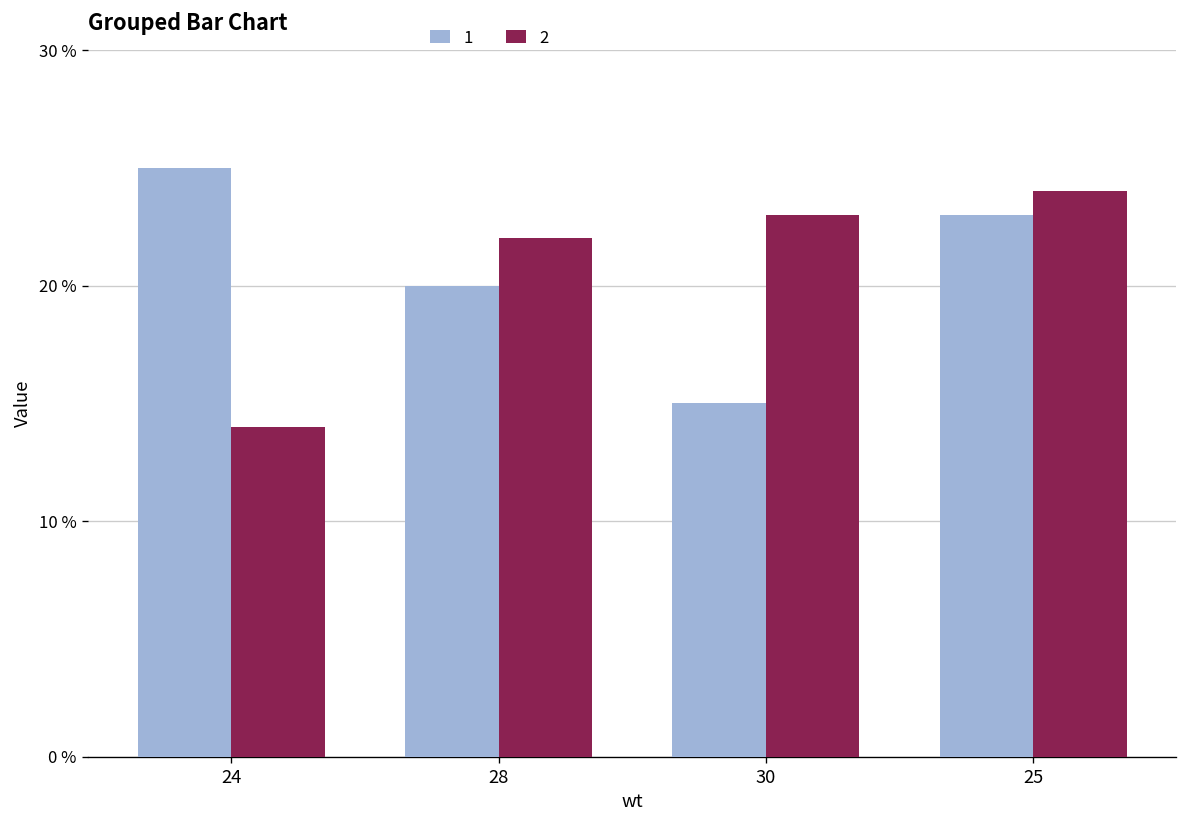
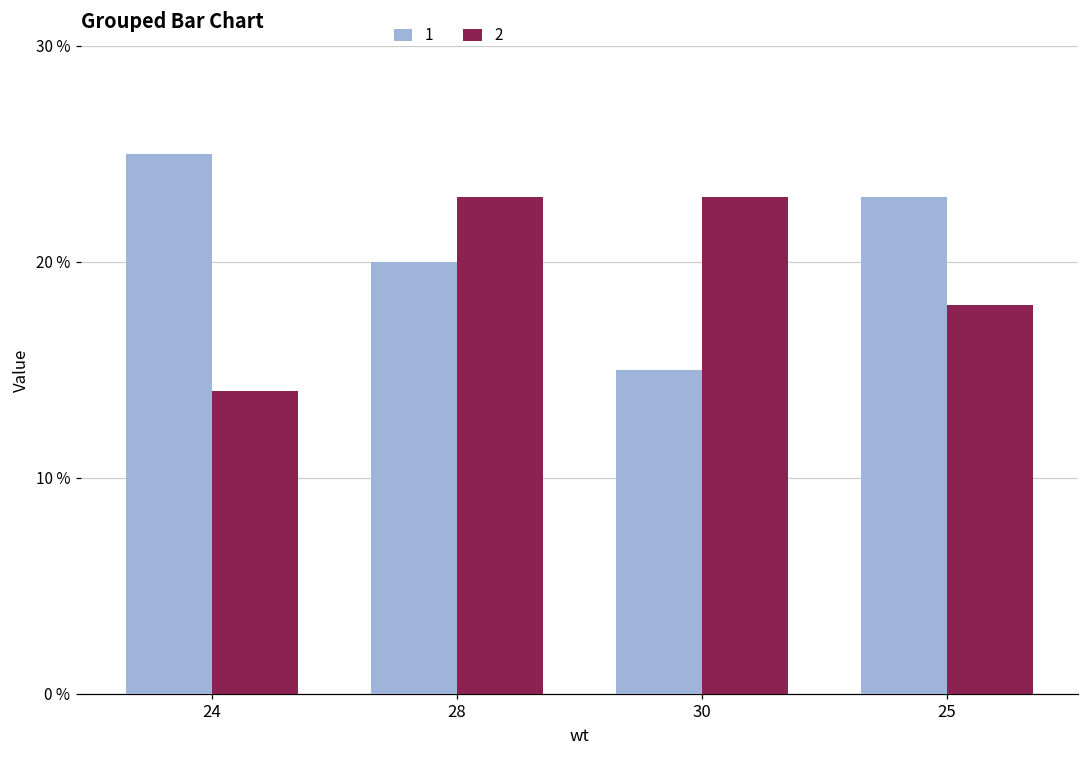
  {
    "1": {
      "24": "25 %",
      "28": "20 %",
      "30": "15 %",
      "25": "23 %"
    },
    "2": {
      "24": "14 %",
-     "28": "22 %",
+     "28": "23 %",
      "30": "23 %",
-     "25": "24 %"
+     "25": "18 %"
    }
  }
